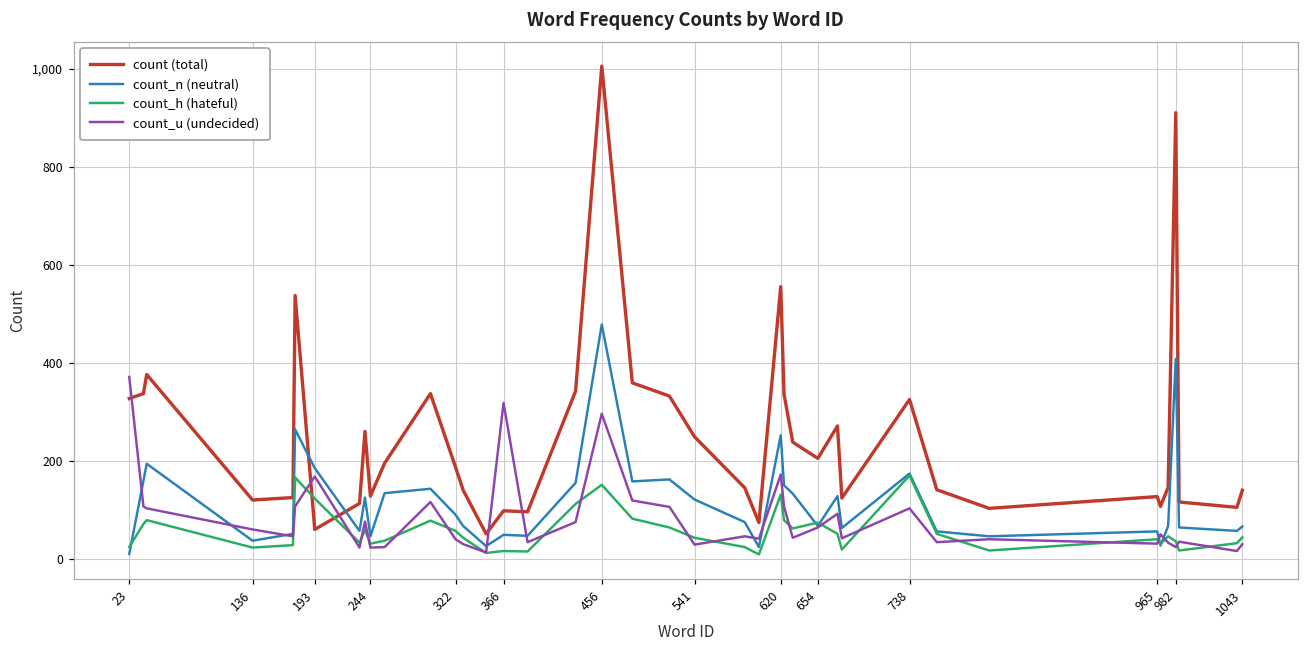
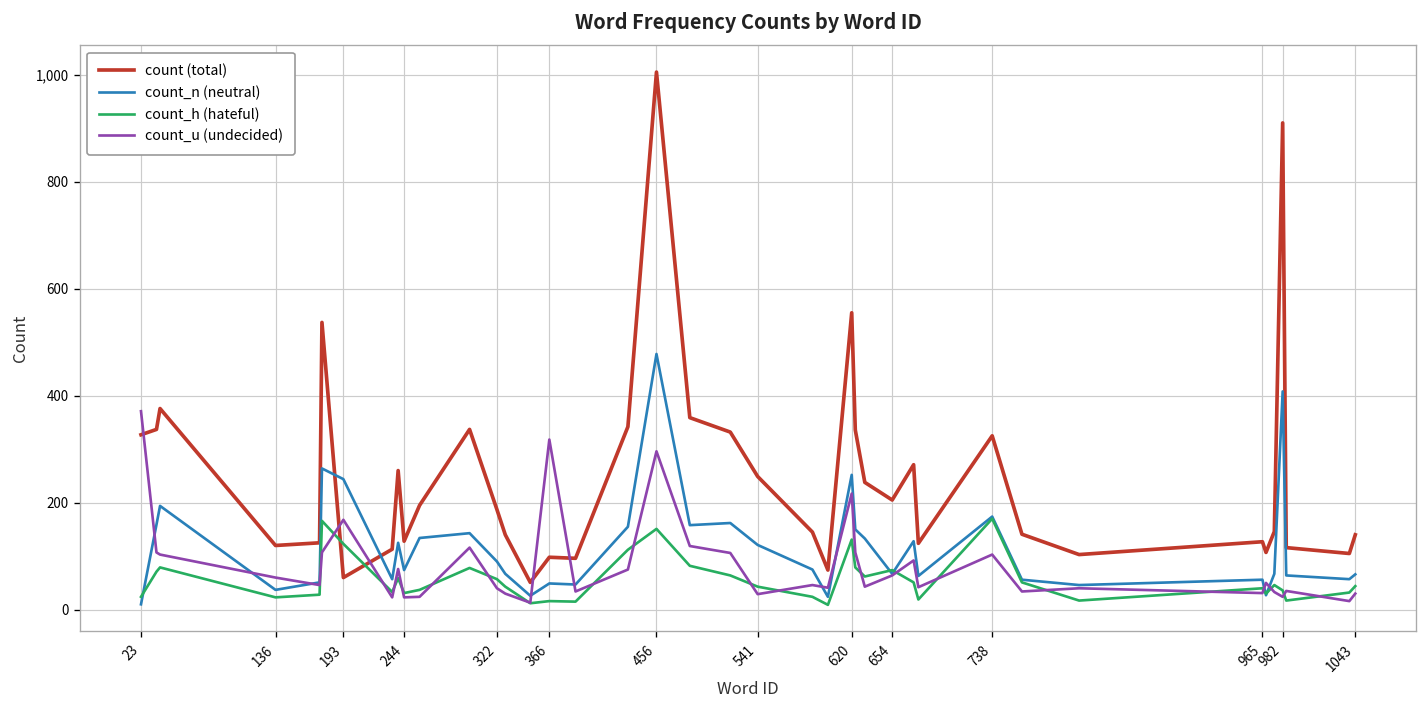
  {
    "count (total)": {
      "23": "330",
      "136": "120",
      "193": "60",
      "244": "130",
      "322": "190",
      "366": "100",
      "456": "1,010",
      "541": "250",
      "620": "560",
      "654": "210",
      "738": "330",
      "965": "130",
      "982": "910",
      "1043": "140"
    },
    "count_n (neutral)": {
      "23": "10",
      "136": "40",
-     "193": "190",
-     "244": "50",
+     "193": "240",
+     "244": "70",
      "322": "90",
      "366": "50",
      "456": "480",
      "541": "120",
      "620": "250",
      "965": "60",
      "982": "410",
      "1043": "70"
    },
    "count_h (hateful)": {
      "23": "20",
      "136": "20",
      "193": "120",
      "244": "30",
      "322": "60",
      "366": "20",
      "456": "150",
      "541": "40",
      "620": "130",
      "654": "70",
      "965": "40",
      "982": "40",
      "1043": "40"
    },
    "count_u (undecided)": {
      "23": "370",
      "136": "60",
      "193": "170",
      "244": "20",
      "322": "40",
      "366": "320",
      "456": "300",
      "541": "30",
-     "620": "170",
+     "620": "220",
      "738": "100",
      "965": "30",
      "982": "20",
      "1043": "30"
    }
  }
